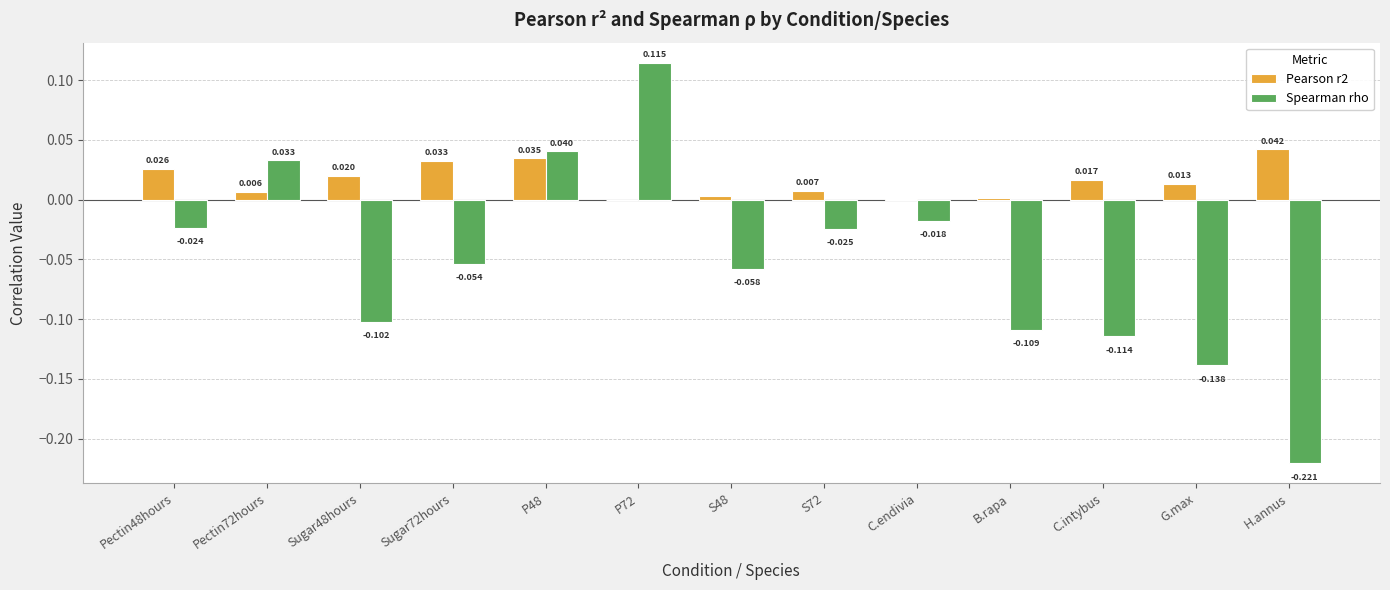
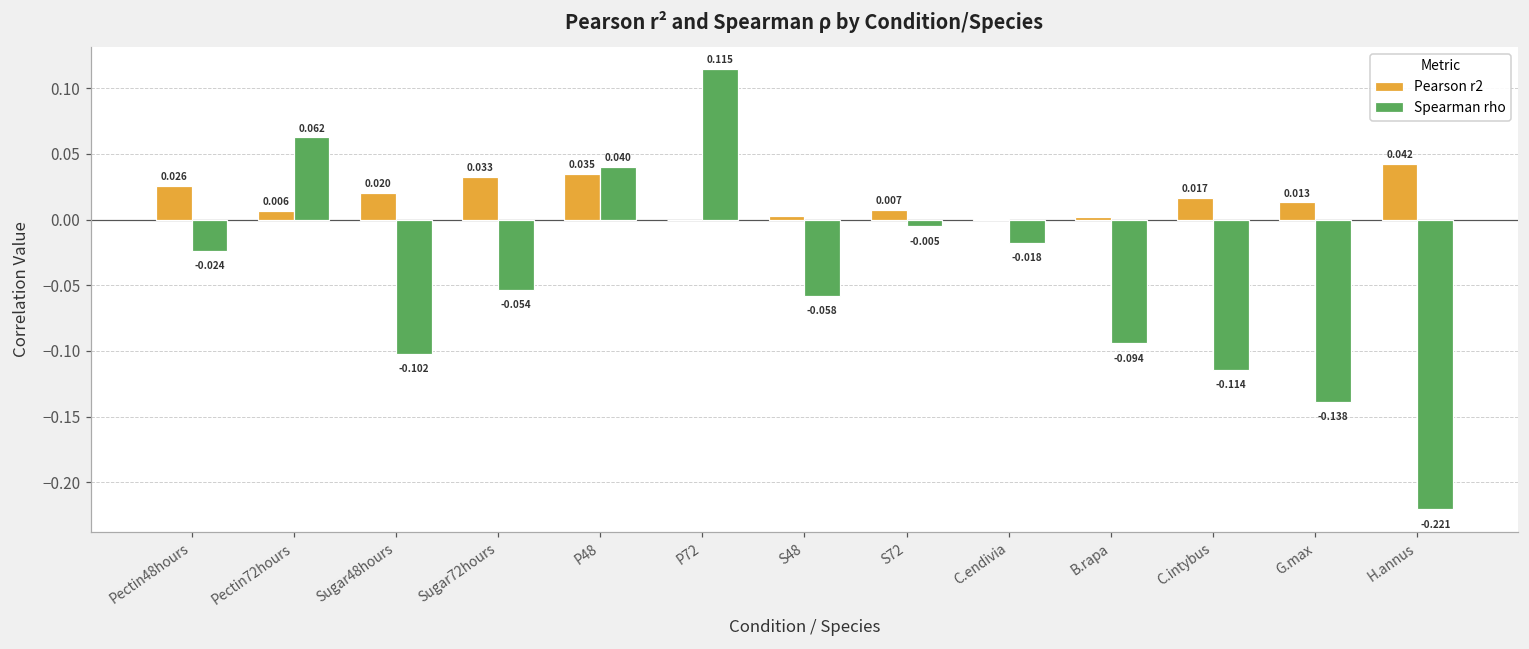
  {
    "Pearson r2": {
      "Pectin48hours": 0.026,
      "Pectin72hours": 0.006,
      "Sugar48hours": 0.020,
      "Sugar72hours": 0.033,
      "P48": 0.035,
      "S72": 0.007,
      "C.intybus": 0.017,
      "G.max": 0.013,
      "H.annus": 0.042
    },
    "Spearman rho": {
      "Pectin48hours": -0.024,
-     "Pectin72hours": 0.033,
+     "Pectin72hours": 0.062,
      "Sugar48hours": -0.102,
      "Sugar72hours": -0.054,
      "P48": 0.040,
      "P72": 0.115,
      "S48": -0.058,
-     "S72": -0.025,
+     "S72": -0.005,
      "C.endivia": -0.018,
-     "B.rapa": -0.109,
+     "B.rapa": -0.094,
      "C.intybus": -0.114,
      "G.max": -0.138,
      "H.annus": -0.221
    }
  }
